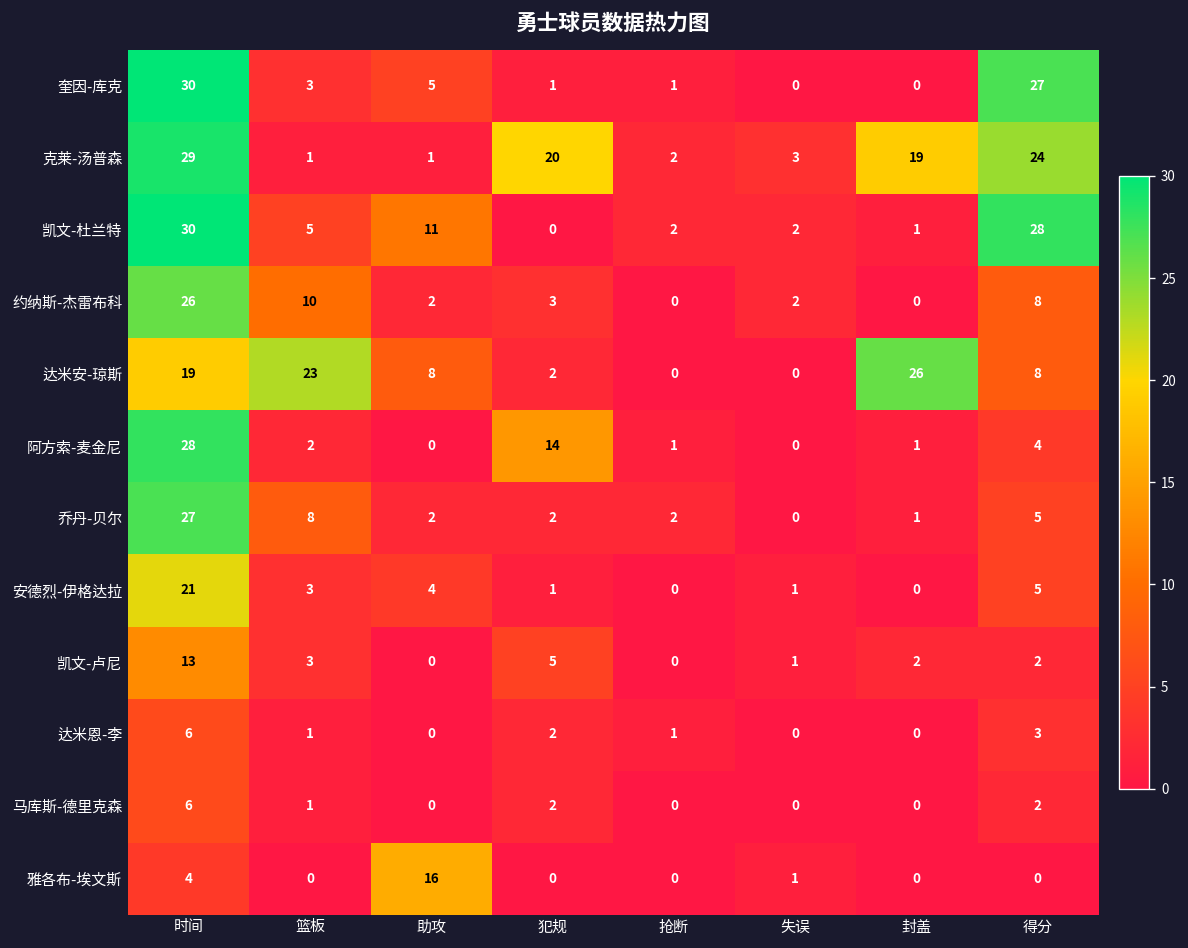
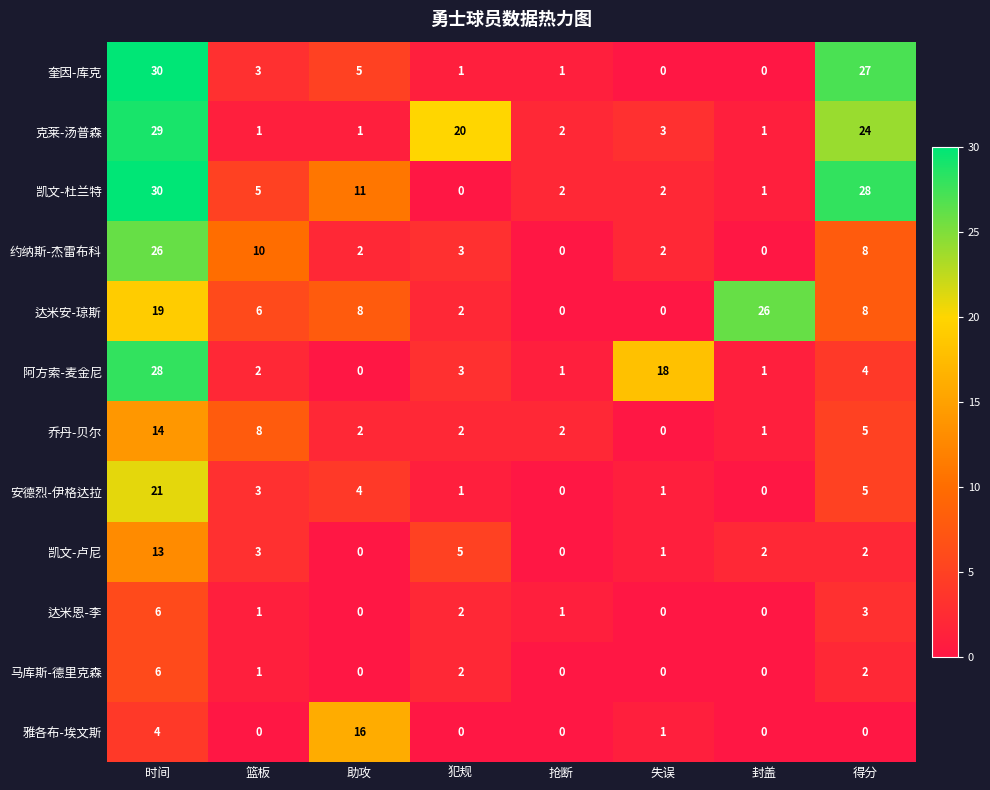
  {
    "奎因-库克": {
      "时间": 30,
      "篮板": 3,
      "助攻": 5,
      "犯规": 1,
      "抢断": 1,
      "失误": 0,
      "封盖": 0,
      "得分": 27
    },
    "克莱-汤普森": {
      "时间": 29,
      "篮板": 1,
      "助攻": 1,
      "犯规": 20,
      "抢断": 2,
      "失误": 3,
-     "封盖": 19,
+     "封盖": 1,
      "得分": 24
    },
    "凯文-杜兰特": {
      "时间": 30,
      "篮板": 5,
      "助攻": 11,
      "犯规": 0,
      "抢断": 2,
      "失误": 2,
      "封盖": 1,
      "得分": 28
    },
    "约纳斯-杰雷布科": {
      "时间": 26,
      "篮板": 10,
      "助攻": 2,
      "犯规": 3,
      "抢断": 0,
      "失误": 2,
      "封盖": 0,
      "得分": 8
    },
    "达米安-琼斯": {
      "时间": 19,
-     "篮板": 23,
+     "篮板": 6,
      "助攻": 8,
      "犯规": 2,
      "抢断": 0,
      "失误": 0,
      "封盖": 26,
      "得分": 8
    },
    "阿方索-麦金尼": {
      "时间": 28,
      "篮板": 2,
      "助攻": 0,
-     "犯规": 14,
+     "犯规": 3,
      "抢断": 1,
-     "失误": 0,
+     "失误": 18,
      "封盖": 1,
      "得分": 4
    },
    "乔丹-贝尔": {
-     "时间": 27,
+     "时间": 14,
      "篮板": 8,
      "助攻": 2,
      "犯规": 2,
      "抢断": 2,
      "失误": 0,
      "封盖": 1,
      "得分": 5
    },
    "安德烈-伊格达拉": {
      "时间": 21,
      "篮板": 3,
      "助攻": 4,
      "犯规": 1,
      "抢断": 0,
      "失误": 1,
      "封盖": 0,
      "得分": 5
    },
    "凯文-卢尼": {
      "时间": 13,
      "篮板": 3,
      "助攻": 0,
      "犯规": 5,
      "抢断": 0,
      "失误": 1,
      "封盖": 2,
      "得分": 2
    },
    "达米恩-李": {
      "时间": 6,
      "篮板": 1,
      "助攻": 0,
      "犯规": 2,
      "抢断": 1,
      "失误": 0,
      "封盖": 0,
      "得分": 3
    },
    "马库斯-德里克森": {
      "时间": 6,
      "篮板": 1,
      "助攻": 0,
      "犯规": 2,
      "抢断": 0,
      "失误": 0,
      "封盖": 0,
      "得分": 2
    },
    "雅各布-埃文斯": {
      "时间": 4,
      "篮板": 0,
      "助攻": 16,
      "犯规": 0,
      "抢断": 0,
      "失误": 1,
      "封盖": 0,
      "得分": 0
    }
  }
